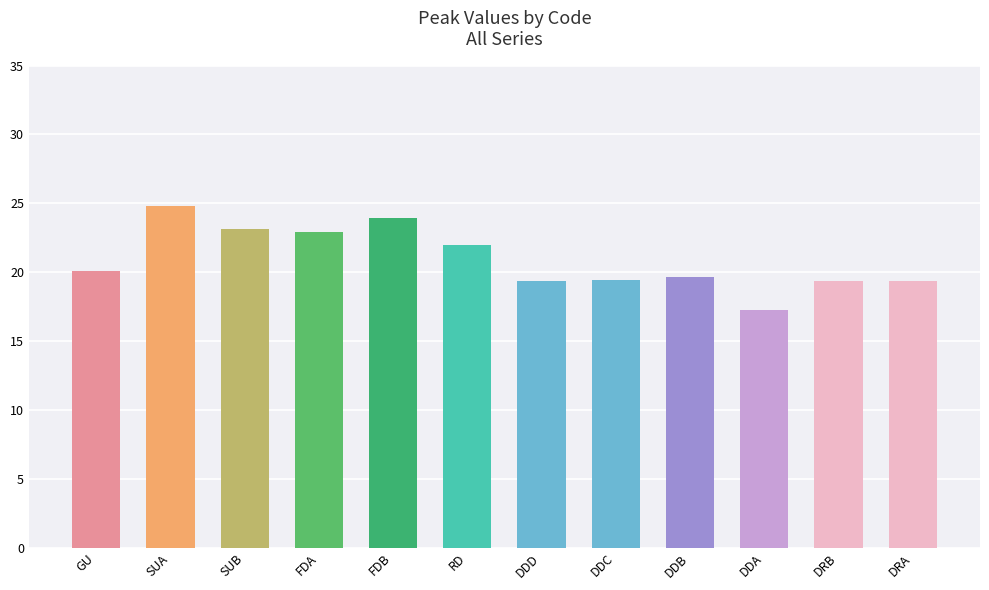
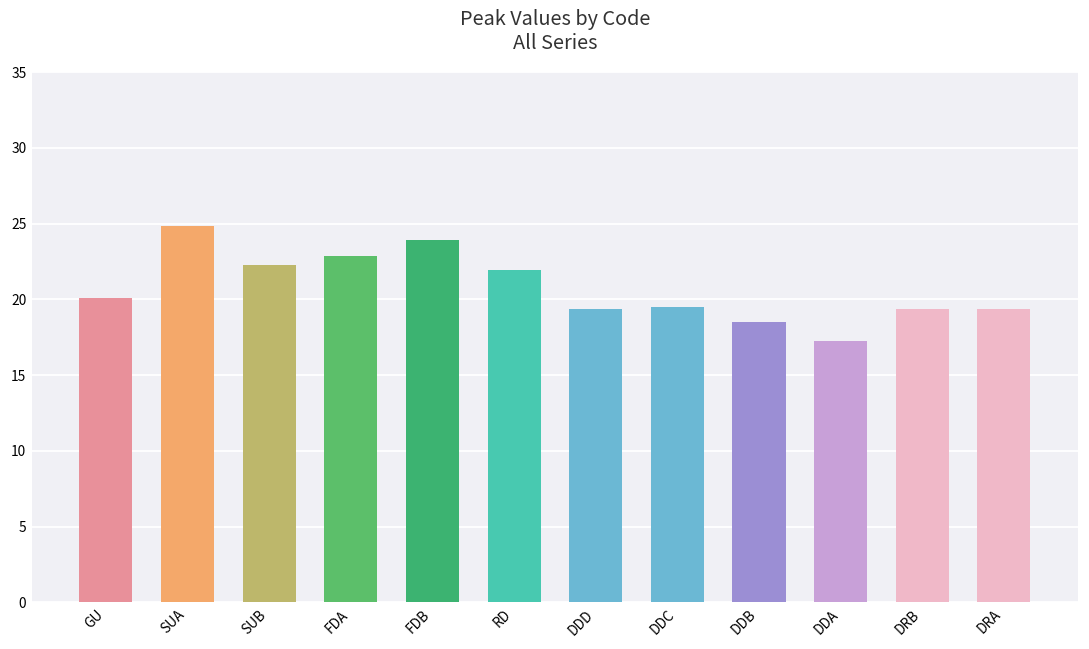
  {
    "GU": 20.1,
    "SUA": 24.8,
-   "SUB": 23.1,
+   "SUB": 22.3,
    "FDA": 22.9,
    "FDB": 23.9,
    "RD": 21.9,
    "DDD": 19.4,
    "DDC": 19.5,
-   "DDB": 19.7,
+   "DDB": 18.5,
    "DDA": 17.2,
    "DRB": 19.4,
    "DRA": 19.4
  }
